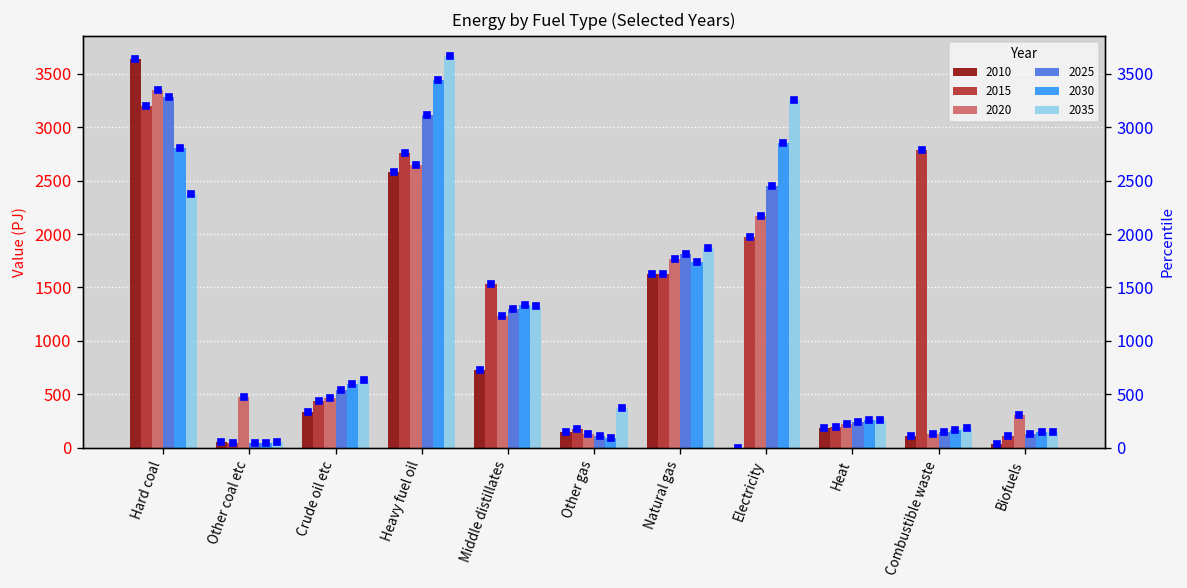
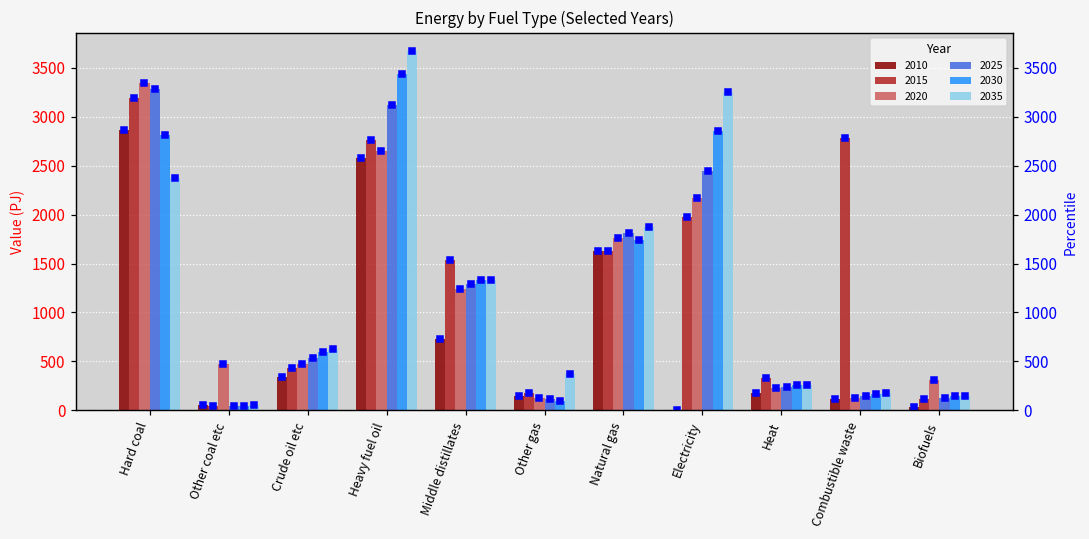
  {
    "2010": {
-     "Hard coal": 3600,
+     "Hard coal": 2900,
      "Other coal etc": 100,
      "Crude oil etc": 300,
      "Heavy fuel oil": 2600,
      "Middle distillates": 700,
      "Other gas": 100,
      "Natural gas": 1600,
      "Electricity": 0,
      "Heat": 200,
      "Combustible waste": 100,
      "Biofuels": 0
    },
    "2015": {
      "Hard coal": 3200,
      "Other coal etc": 0,
      "Crude oil etc": 400,
      "Heavy fuel oil": 2800,
      "Middle distillates": 1500,
      "Other gas": 200,
      "Natural gas": 1600,
      "Electricity": 2000,
-     "Heat": 200,
+     "Heat": 300,
      "Combustible waste": 2800,
      "Biofuels": 100
    },
    "2020": {
      "Hard coal": 3300,
      "Other coal etc": 500,
      "Crude oil etc": 500,
      "Heavy fuel oil": 2600,
      "Middle distillates": 1200,
      "Other gas": 100,
      "Natural gas": 1800,
      "Electricity": 2200,
      "Heat": 200,
      "Combustible waste": 100,
      "Biofuels": 300
    },
    "2025": {
      "Hard coal": 3300,
      "Other coal etc": 0,
      "Crude oil etc": 500,
      "Heavy fuel oil": 3100,
      "Middle distillates": 1300,
      "Other gas": 100,
      "Natural gas": 1800,
      "Electricity": 2400,
      "Heat": 200,
      "Combustible waste": 100,
      "Biofuels": 100
    },
    "2030": {
      "Hard coal": 2800,
      "Other coal etc": 0,
      "Crude oil etc": 600,
      "Heavy fuel oil": 3400,
      "Middle distillates": 1300,
      "Other gas": 100,
      "Natural gas": 1700,
      "Electricity": 2900,
      "Heat": 300,
      "Combustible waste": 200,
      "Biofuels": 100
    },
    "2035": {
      "Hard coal": 2400,
      "Other coal etc": 100,
      "Crude oil etc": 600,
      "Heavy fuel oil": 3700,
      "Middle distillates": 1300,
      "Other gas": 400,
      "Natural gas": 1900,
      "Electricity": 3300,
      "Heat": 300,
      "Combustible waste": 200,
      "Biofuels": 100
    }
  }
